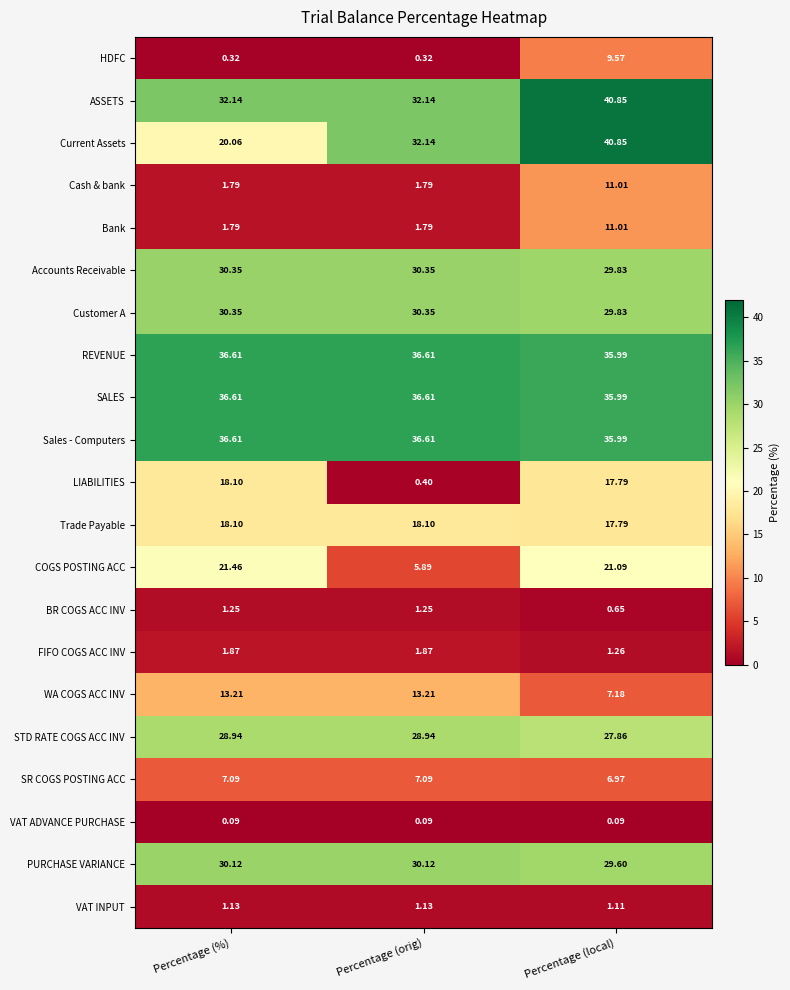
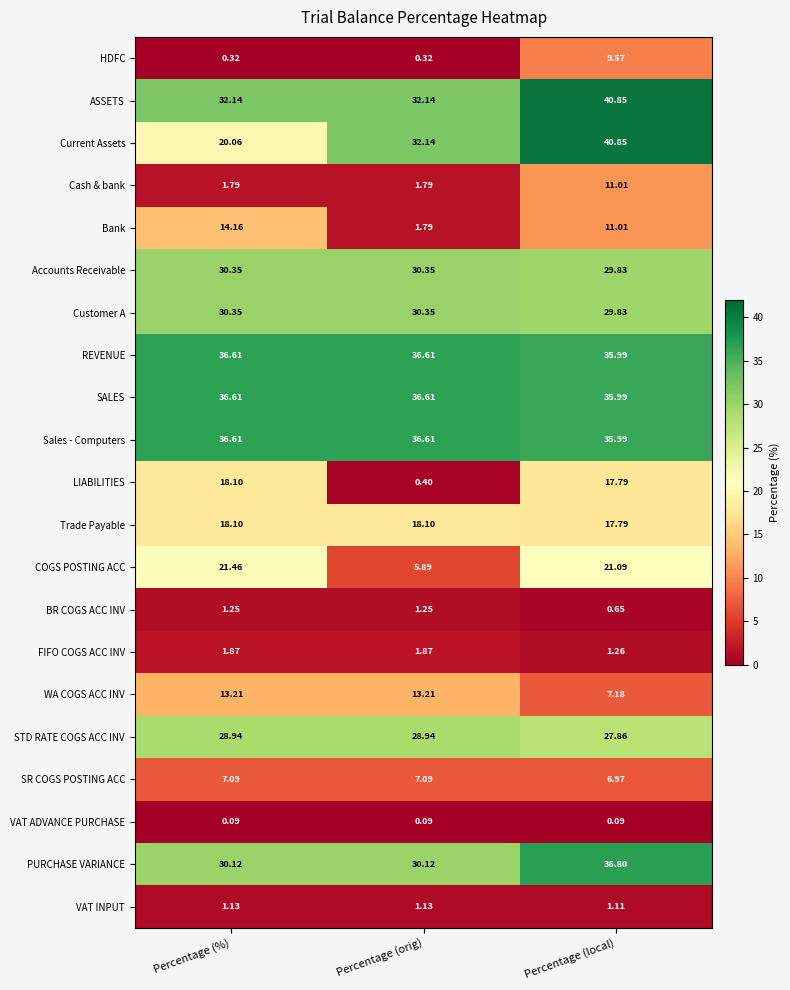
  {
    "HDFC": {
      "Percentage (%)": 0.32,
      "Percentage (orig)": 0.32,
      "Percentage (local)": 9.57
    },
    "ASSETS": {
      "Percentage (%)": 32.14,
      "Percentage (orig)": 32.14,
      "Percentage (local)": 40.85
    },
    "Current Assets": {
      "Percentage (%)": 20.06,
      "Percentage (orig)": 32.14,
      "Percentage (local)": 40.85
    },
    "Cash & bank": {
      "Percentage (%)": 1.79,
      "Percentage (orig)": 1.79,
      "Percentage (local)": 11.01
    },
    "Bank": {
-     "Percentage (%)": 1.79,
+     "Percentage (%)": 14.16,
      "Percentage (orig)": 1.79,
      "Percentage (local)": 11.01
    },
    "Accounts Receivable": {
      "Percentage (%)": 30.35,
      "Percentage (orig)": 30.35,
      "Percentage (local)": 29.83
    },
    "Customer A": {
      "Percentage (%)": 30.35,
      "Percentage (orig)": 30.35,
      "Percentage (local)": 29.83
    },
    "REVENUE": {
      "Percentage (%)": 36.61,
      "Percentage (orig)": 36.61,
      "Percentage (local)": 35.99
    },
    "SALES": {
      "Percentage (%)": 36.61,
      "Percentage (orig)": 36.61,
      "Percentage (local)": 35.99
    },
    "Sales - Computers": {
      "Percentage (%)": 36.61,
      "Percentage (orig)": 36.61,
      "Percentage (local)": 35.99
    },
    "LIABILITIES": {
      "Percentage (%)": 18.10,
      "Percentage (orig)": 0.40,
      "Percentage (local)": 17.79
    },
    "Trade Payable": {
      "Percentage (%)": 18.10,
      "Percentage (orig)": 18.10,
      "Percentage (local)": 17.79
    },
    "COGS POSTING ACC": {
      "Percentage (%)": 21.46,
      "Percentage (orig)": 5.89,
      "Percentage (local)": 21.09
    },
    "BR COGS ACC INV": {
      "Percentage (%)": 1.25,
      "Percentage (orig)": 1.25,
      "Percentage (local)": 0.65
    },
    "FIFO COGS ACC INV": {
      "Percentage (%)": 1.87,
      "Percentage (orig)": 1.87,
      "Percentage (local)": 1.26
    },
    "WA COGS ACC INV": {
      "Percentage (%)": 13.21,
      "Percentage (orig)": 13.21,
      "Percentage (local)": 7.18
    },
    "STD RATE COGS ACC INV": {
      "Percentage (%)": 28.94,
      "Percentage (orig)": 28.94,
      "Percentage (local)": 27.86
    },
    "SR COGS POSTING ACC": {
      "Percentage (%)": 7.09,
      "Percentage (orig)": 7.09,
      "Percentage (local)": 6.97
    },
    "VAT ADVANCE PURCHASE": {
      "Percentage (%)": 0.09,
      "Percentage (orig)": 0.09,
      "Percentage (local)": 0.09
    },
    "PURCHASE VARIANCE": {
      "Percentage (%)": 30.12,
      "Percentage (orig)": 30.12,
-     "Percentage (local)": 29.60
+     "Percentage (local)": 36.80
    },
    "VAT INPUT": {
      "Percentage (%)": 1.13,
      "Percentage (orig)": 1.13,
      "Percentage (local)": 1.11
    }
  }
